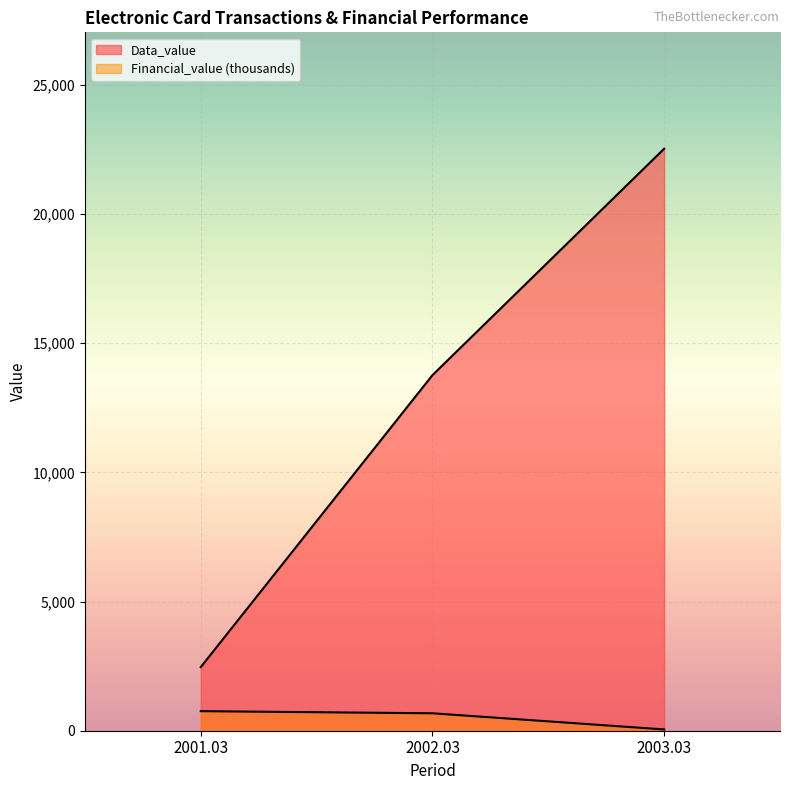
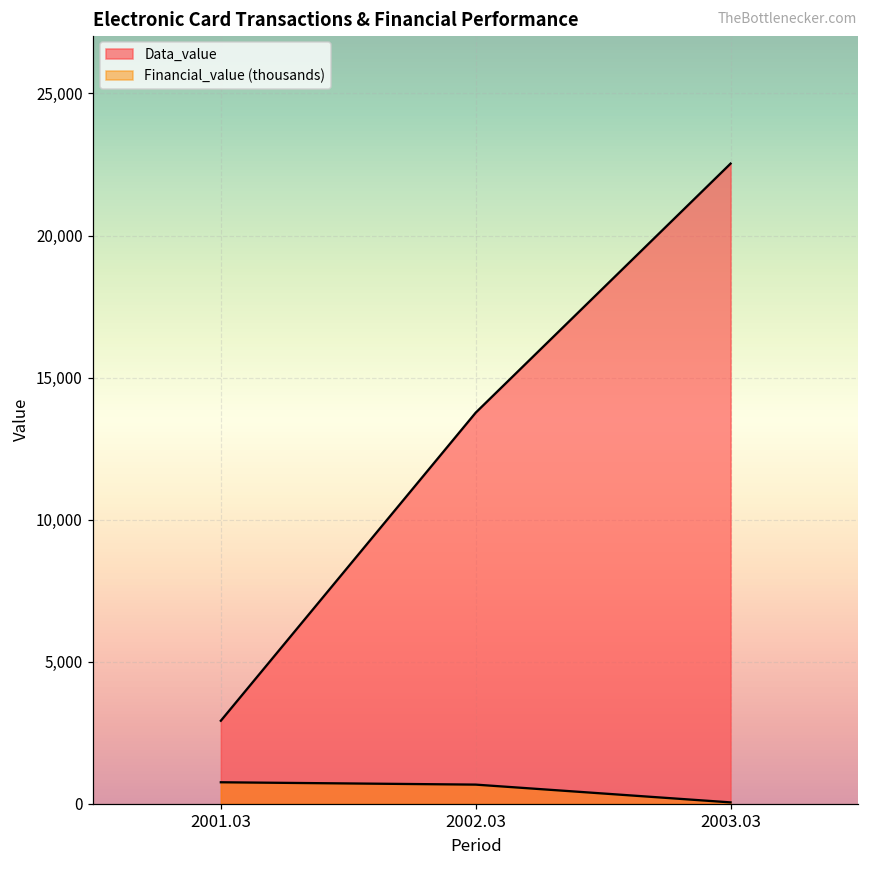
  {
    "Data_value": {
-     "2001.03": "2,500",
+     "2001.03": "2,900",
      "2002.03": "13,800",
      "2003.03": "22,500"
    },
    "Financial_value (thousands)": {
      "2001.03": "800",
      "2002.03": "700",
      "2003.03": "0"
    }
  }
